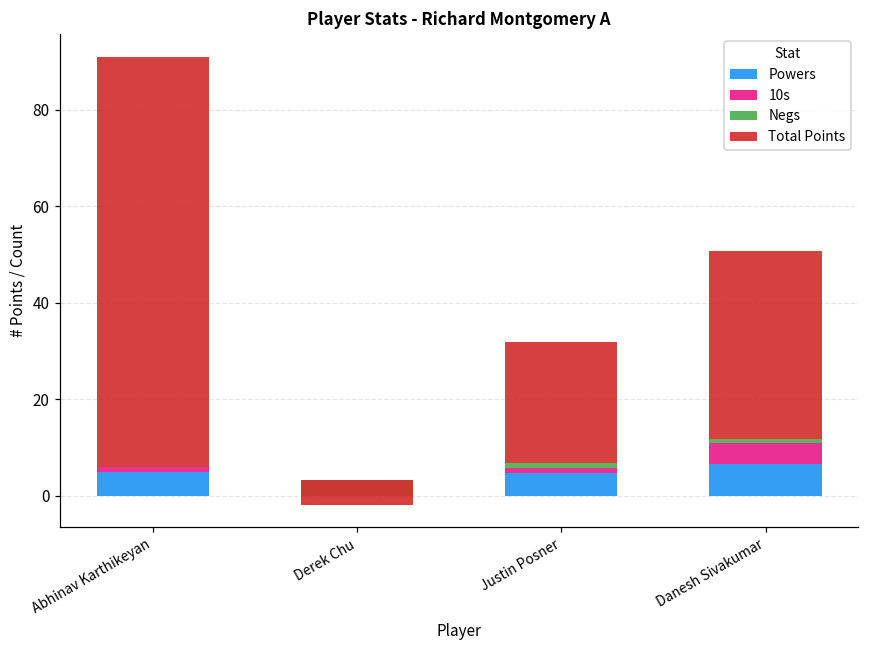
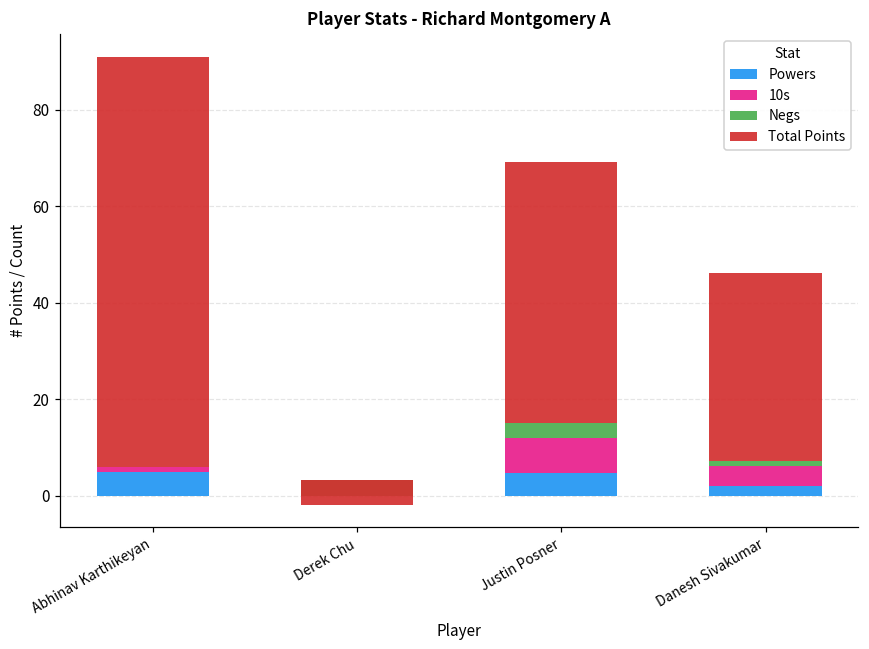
  {
    "Powers": {
      "Abhinav Karthikeyan": 5,
      "Justin Posner": 5,
-     "Danesh Sivakumar": 7
+     "Danesh Sivakumar": 2
    },
    "10s": {
      "Abhinav Karthikeyan": 1,
-     "Justin Posner": 1,
+     "Justin Posner": 7,
      "Danesh Sivakumar": 4
    },
    "Negs": {
      "Abhinav Karthikeyan": 0,
      "Derek Chu": 3,
-     "Justin Posner": 1,
+     "Justin Posner": 3,
      "Danesh Sivakumar": 1
    },
    "Total Points": {
      "Abhinav Karthikeyan": 85,
      "Derek Chu": -5,
-     "Justin Posner": 25,
+     "Justin Posner": 54,
      "Danesh Sivakumar": 39
    }
  }
